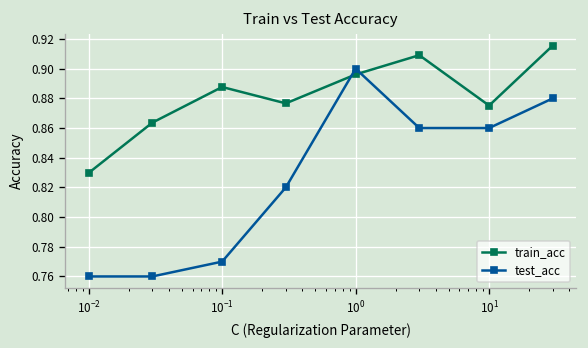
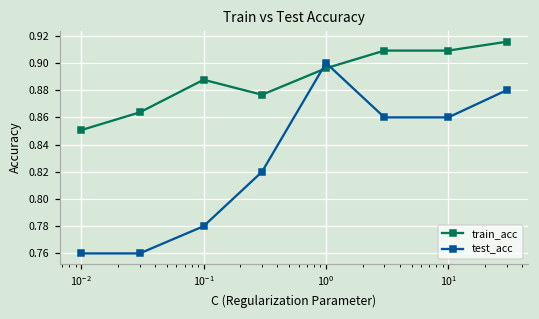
  {
    "train_acc": {
-     "10^-2": 0.830,
+     "10^-2": 0.851,
      "10^-1": 0.888,
      "10^0": 0.896,
-     "10^1": 0.875
+     "10^1": 0.909
    },
    "test_acc": {
      "10^-2": 0.76,
-     "10^-1": 0.77,
+     "10^-1": 0.78,
      "10^0": 0.90,
      "10^1": 0.86
    }
  }
